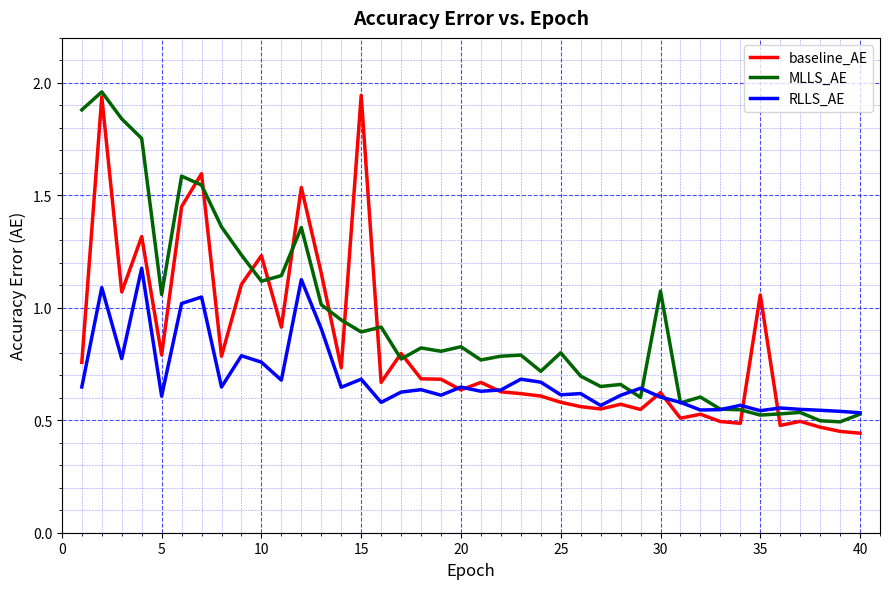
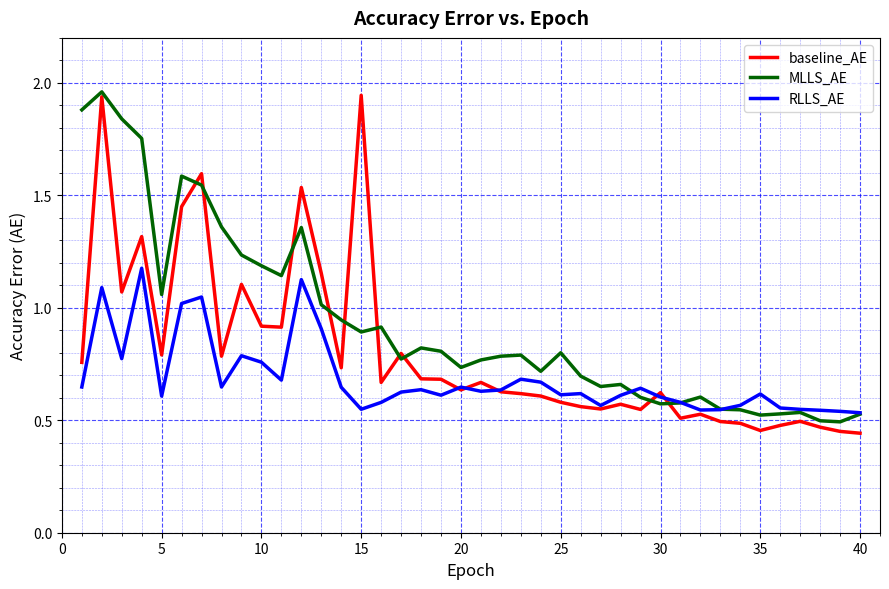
  {
    "baseline_AE": {
      "5": 0.79,
-     "10": 1.23,
+     "10": 0.92,
      "15": 1.94,
      "20": 0.64,
      "25": 0.58,
      "30": 0.62,
-     "35": 1.06,
+     "35": 0.45,
      "40": 0.44
    },
    "MLLS_AE": {
      "5": 1.06,
-     "10": 1.12,
+     "10": 1.19,
      "15": 0.89,
-     "20": 0.83,
+     "20": 0.73,
      "25": 0.80,
-     "30": 1.07,
+     "30": 0.57,
      "35": 0.52
    },
    "RLLS_AE": {
      "5": 0.61,
      "10": 0.76,
-     "15": 0.68,
+     "15": 0.55,
      "20": 0.65,
      "25": 0.61,
      "30": 0.60,
-     "35": 0.54
+     "35": 0.62
    }
  }
